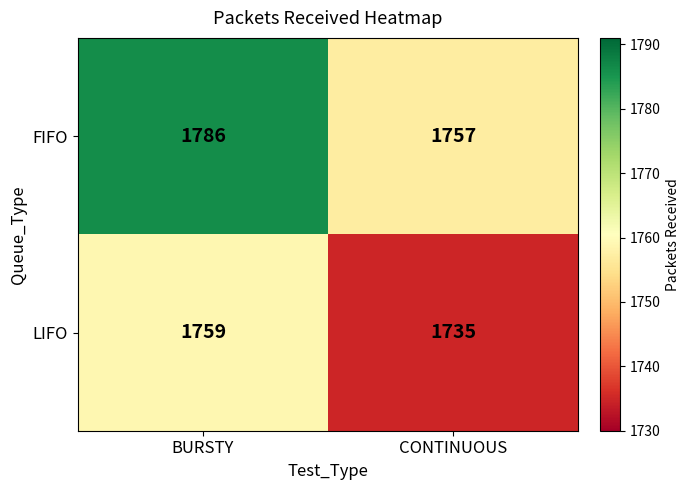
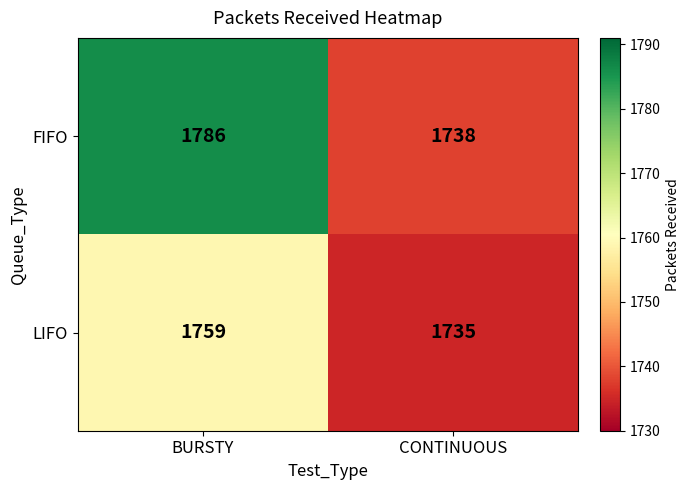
  {
    "FIFO": {
      "BURSTY": 1786,
-     "CONTINUOUS": 1757
+     "CONTINUOUS": 1738
    },
    "LIFO": {
      "BURSTY": 1759,
      "CONTINUOUS": 1735
    }
  }
